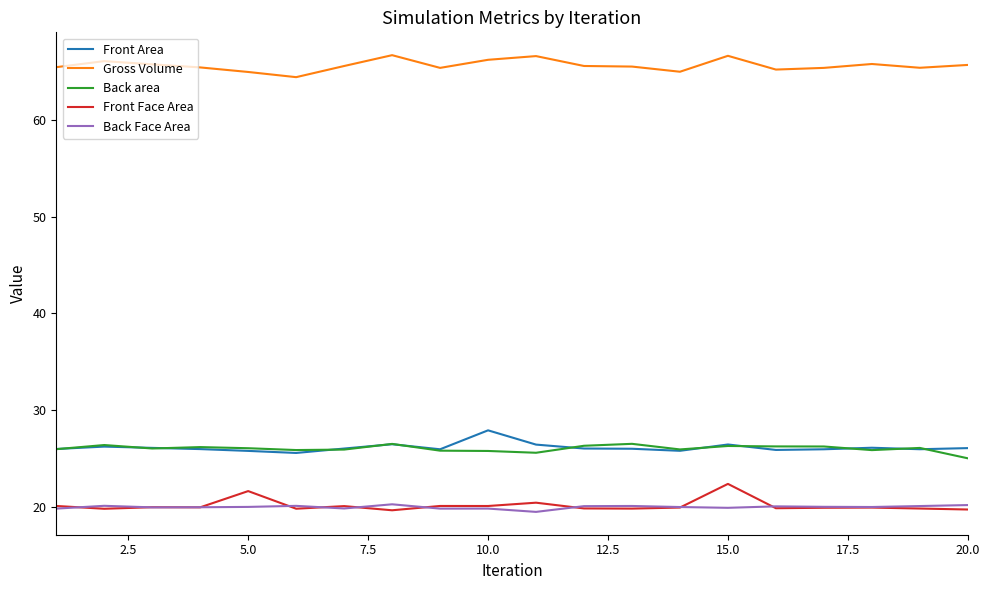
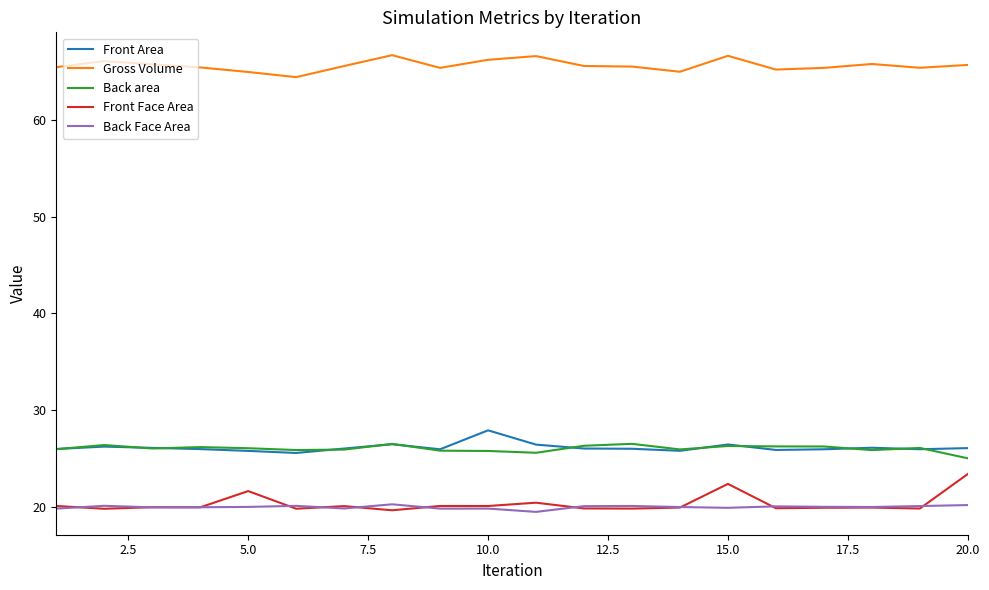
  {
    "Front Area": {
      "5.0": 26,
      "10.0": 28,
      "20.0": 26
    },
    "Gross Volume": {
      "5.0": 65,
      "10.0": 66,
      "15.0": 67,
      "20.0": 66
    },
    "Back area": {
      "5.0": 26,
      "10.0": 26,
      "20.0": 25
    },
    "Front Face Area": {
      "5.0": 22,
      "10.0": 20,
      "15.0": 22,
-     "20.0": 20
+     "20.0": 23
    },
    "Back Face Area": {
      "5.0": 20,
      "10.0": 20,
      "15.0": 20,
      "20.0": 20
    }
  }
